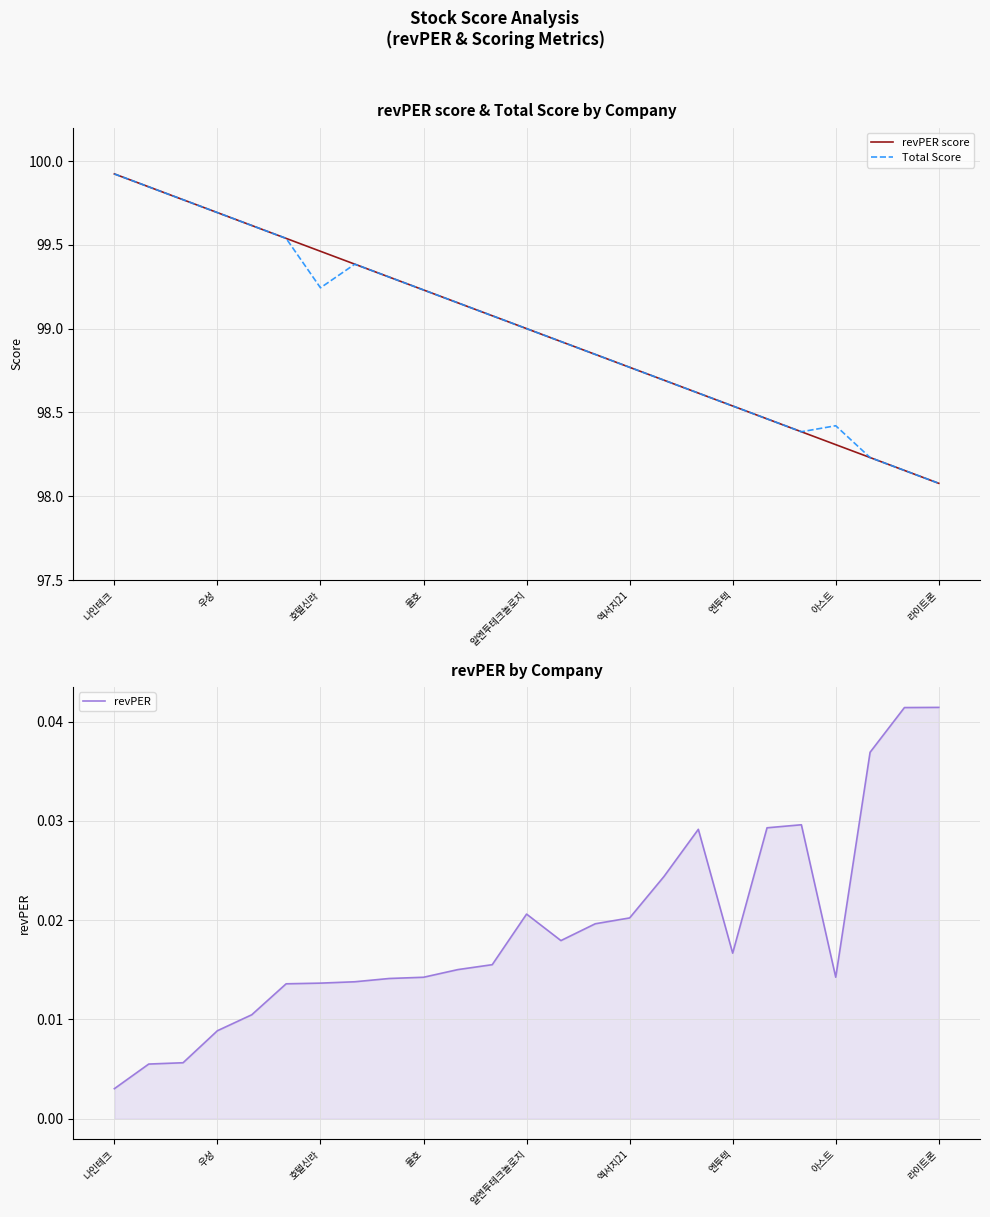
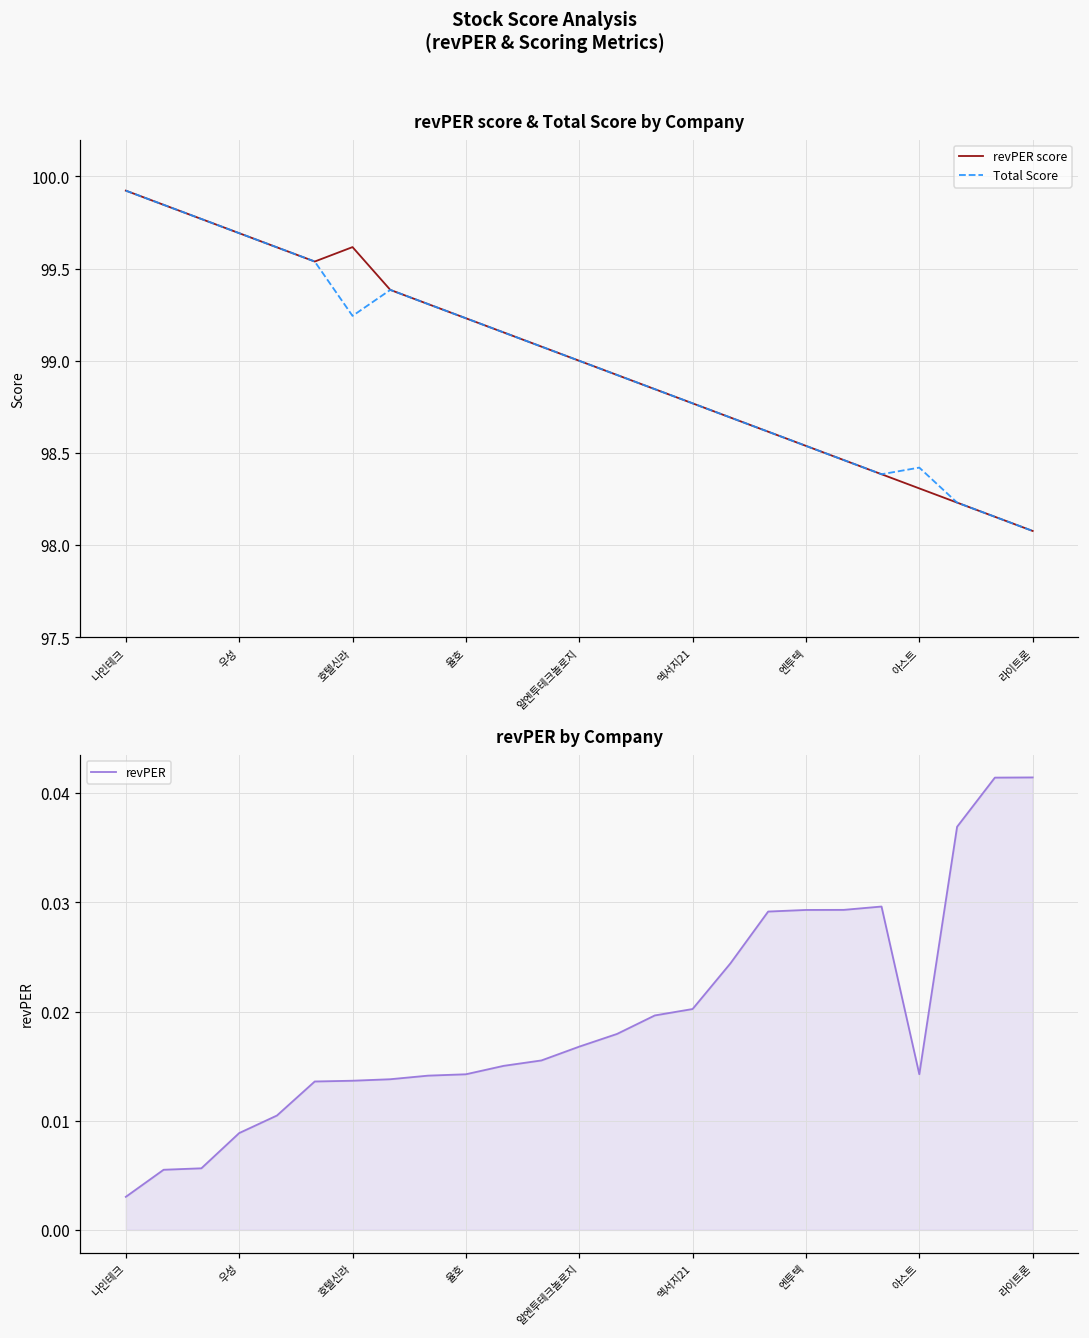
  {
    "revPER score & Total Score by Company": {
      "revPER score": {
-       "호텔신라": 99.46,
+       "호텔신라": 99.62,
        "아스트": 98.31
      },
      "Total Score": {
        "호텔신라": 99.24,
        "아스트": 98.42
      }
    },
    "revPER by Company": {
      "나인테크": 0.003,
      "우성": 0.009,
      "호텔신라": 0.014,
      "율호": 0.014,
-     "알엔투테크놀로지": 0.021,
+     "알엔투테크놀로지": 0.017,
      "엑서지21": 0.020,
-     "엔투텍": 0.017,
+     "엔투텍": 0.029,
      "아스트": 0.014,
      "라이트론": 0.041
    }
  }
